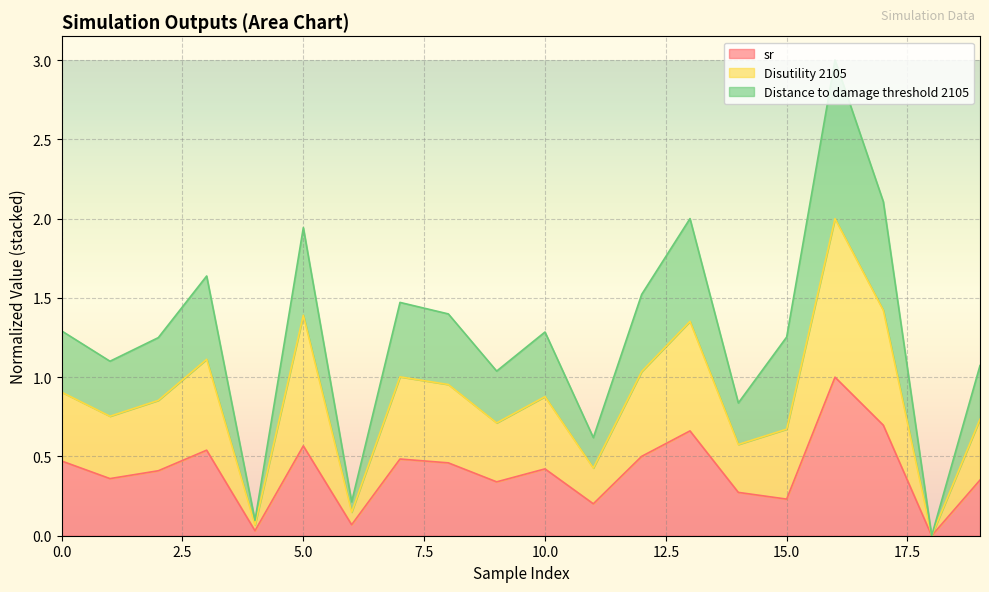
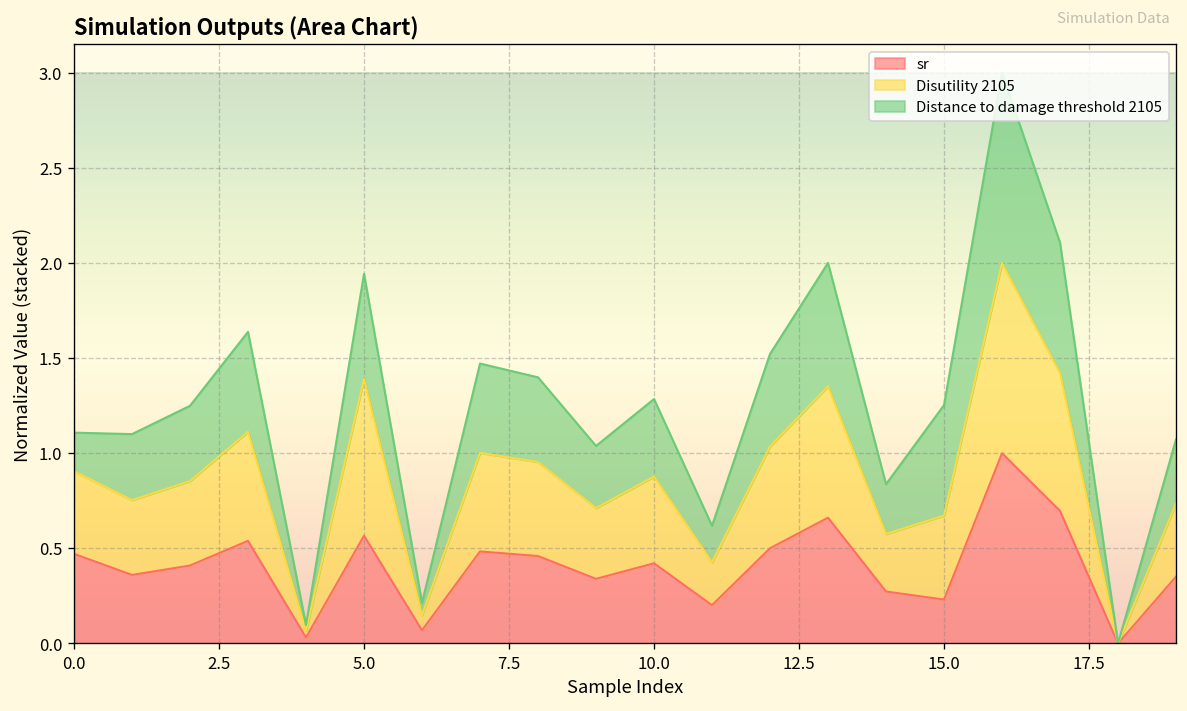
  {
    "sr": {
      "0.0": 0.47,
      "5.0": 0.57,
      "10.0": 0.42,
      "15.0": 0.23
    },
    "Disutility 2105": {
      "0.0": 0.43,
      "5.0": 0.82,
      "10.0": 0.46,
      "15.0": 0.44
    },
    "Distance to damage threshold 2105": {
-     "0.0": 0.39,
+     "0.0": 0.20,
      "5.0": 0.55,
      "10.0": 0.41,
      "15.0": 0.58
    }
  }
